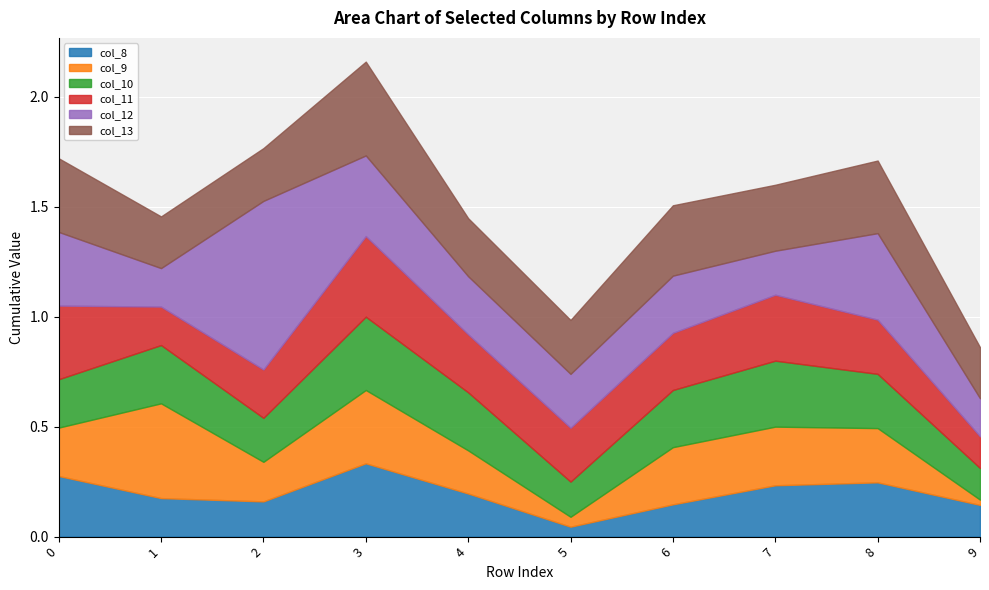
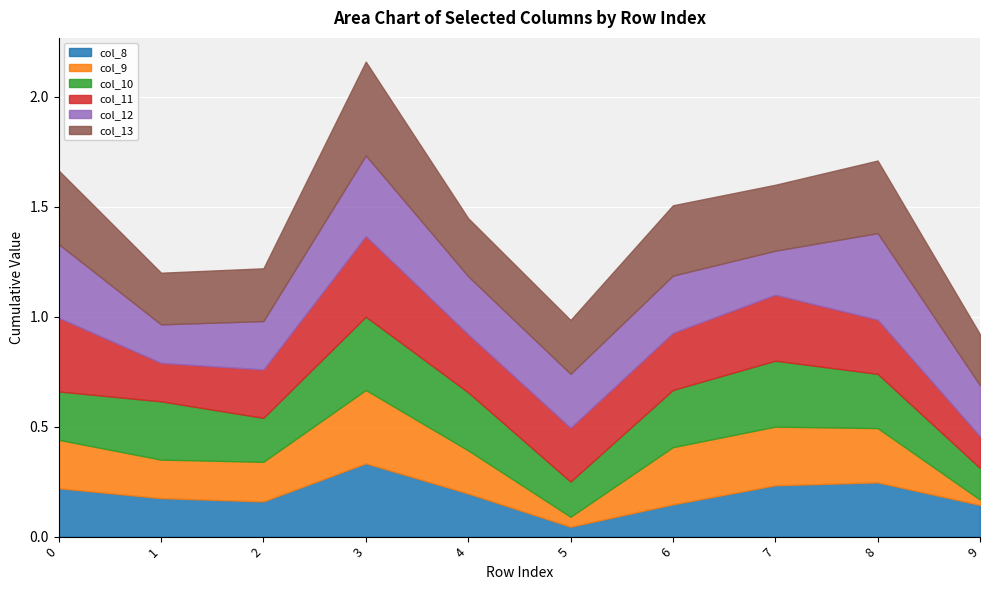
  {
    "col_8": {
-     "0": 0.28,
+     "0": 0.22,
      "1": 0.18,
      "2": 0.16,
      "3": 0.33,
      "4": 0.20,
      "5": 0.05,
      "6": 0.15,
      "7": 0.23,
      "8": 0.25,
      "9": 0.14
    },
    "col_9": {
      "0": 0.22,
-     "1": 0.43,
+     "1": 0.18,
      "2": 0.18,
      "3": 0.33,
      "4": 0.20,
      "5": 0.05,
      "6": 0.26,
      "7": 0.27,
      "8": 0.25,
      "9": 0.02
    },
    "col_10": {
      "0": 0.22,
      "1": 0.27,
      "2": 0.20,
      "3": 0.33,
      "4": 0.26,
      "5": 0.16,
      "6": 0.26,
      "7": 0.30,
      "8": 0.25,
      "9": 0.14
    },
    "col_11": {
      "0": 0.33,
      "1": 0.18,
      "2": 0.22,
      "3": 0.37,
      "4": 0.26,
      "5": 0.24,
      "6": 0.26,
      "7": 0.30,
      "8": 0.25,
      "9": 0.14
    },
    "col_12": {
      "0": 0.33,
      "1": 0.18,
-     "2": 0.77,
+     "2": 0.22,
      "3": 0.37,
      "4": 0.26,
      "5": 0.24,
      "6": 0.26,
      "7": 0.20,
      "8": 0.39,
-     "9": 0.17
+     "9": 0.23
    },
    "col_13": {
      "0": 0.33,
      "1": 0.24,
      "2": 0.24,
      "3": 0.43,
      "4": 0.26,
      "5": 0.25,
      "6": 0.32,
      "7": 0.30,
      "8": 0.33,
      "9": 0.23
    }
  }
